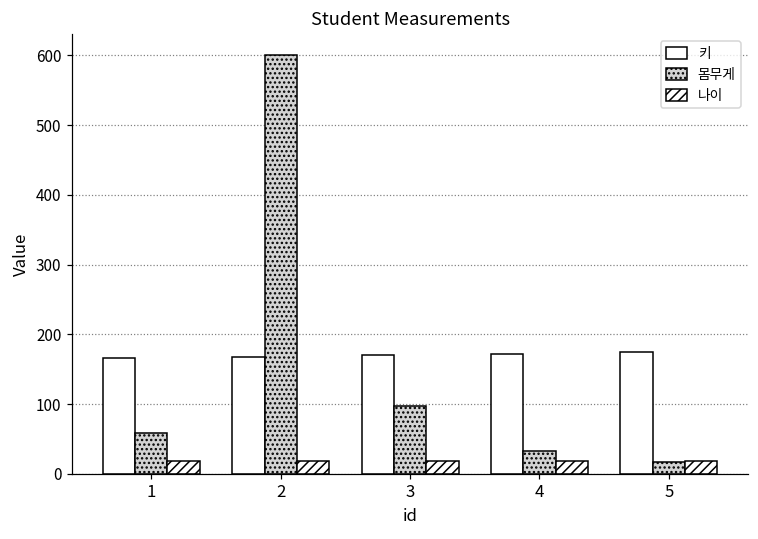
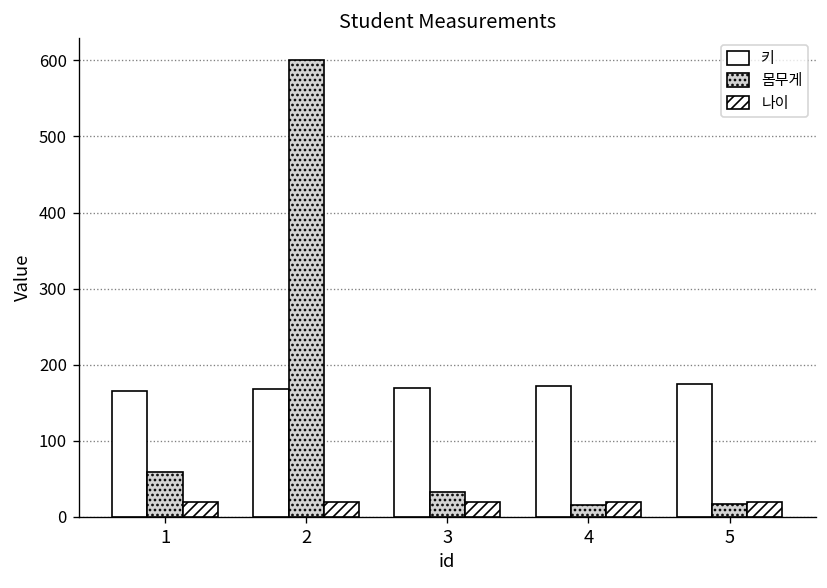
  {
    "몸무게": {
      "1": 60,
      "2": 600,
-     "3": 100,
-     "4": 30,
+     "3": 30,
+     "4": 20,
      "5": 20
    }
  }
